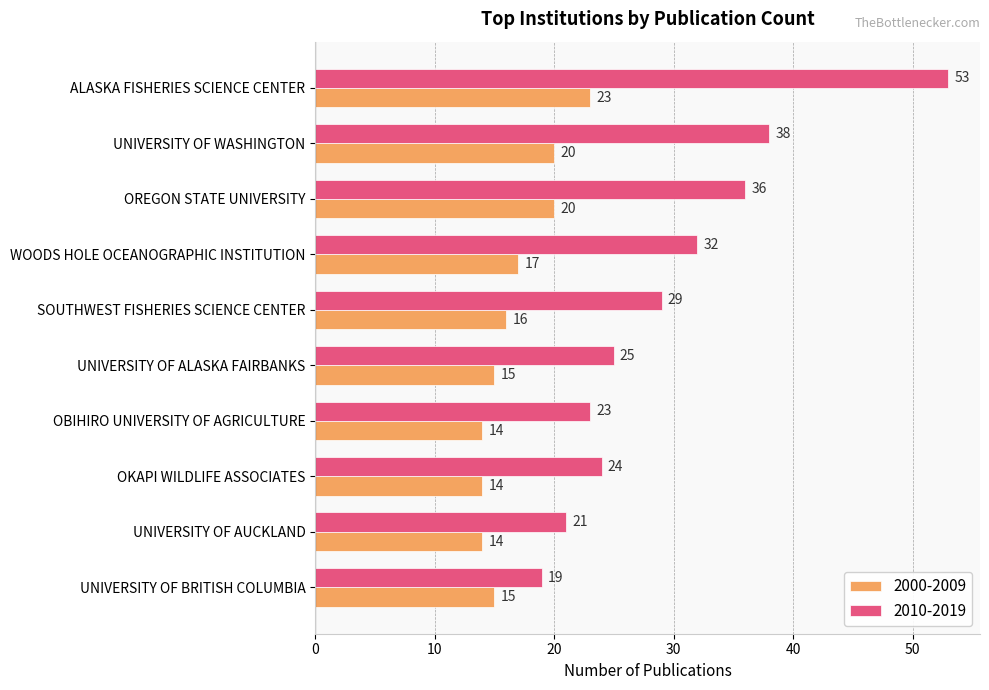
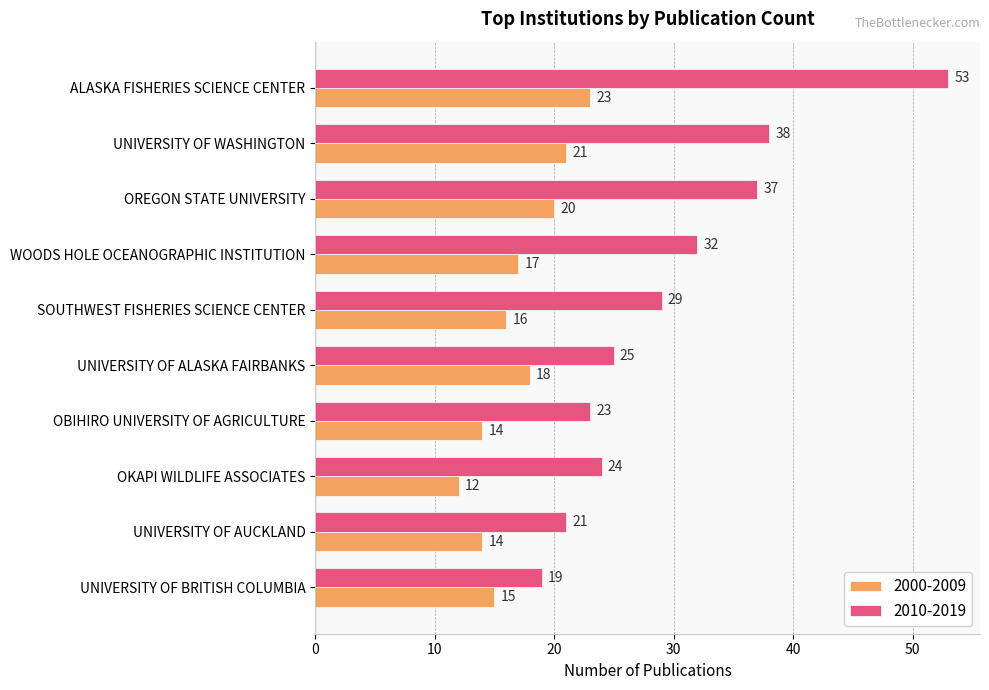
  {
    "2000-2009": {
      "ALASKA FISHERIES SCIENCE CENTER": 23,
-     "UNIVERSITY OF WASHINGTON": 20,
+     "UNIVERSITY OF WASHINGTON": 21,
      "OREGON STATE UNIVERSITY": 20,
      "WOODS HOLE OCEANOGRAPHIC INSTITUTION": 17,
      "SOUTHWEST FISHERIES SCIENCE CENTER": 16,
-     "UNIVERSITY OF ALASKA FAIRBANKS": 15,
+     "UNIVERSITY OF ALASKA FAIRBANKS": 18,
      "OBIHIRO UNIVERSITY OF AGRICULTURE": 14,
-     "OKAPI WILDLIFE ASSOCIATES": 14,
+     "OKAPI WILDLIFE ASSOCIATES": 12,
      "UNIVERSITY OF AUCKLAND": 14,
      "UNIVERSITY OF BRITISH COLUMBIA": 15
    },
    "2010-2019": {
      "ALASKA FISHERIES SCIENCE CENTER": 53,
      "UNIVERSITY OF WASHINGTON": 38,
-     "OREGON STATE UNIVERSITY": 36,
+     "OREGON STATE UNIVERSITY": 37,
      "WOODS HOLE OCEANOGRAPHIC INSTITUTION": 32,
      "SOUTHWEST FISHERIES SCIENCE CENTER": 29,
      "UNIVERSITY OF ALASKA FAIRBANKS": 25,
      "OBIHIRO UNIVERSITY OF AGRICULTURE": 23,
      "OKAPI WILDLIFE ASSOCIATES": 24,
      "UNIVERSITY OF AUCKLAND": 21,
      "UNIVERSITY OF BRITISH COLUMBIA": 19
    }
  }
